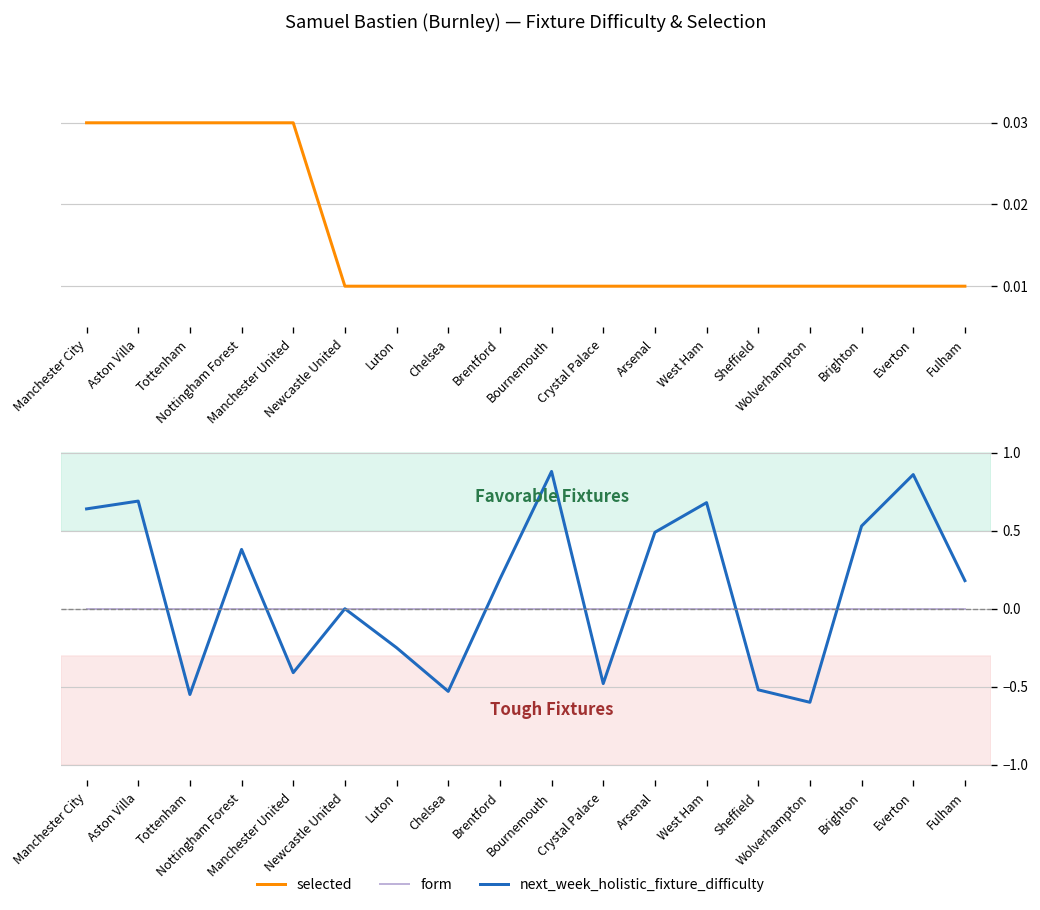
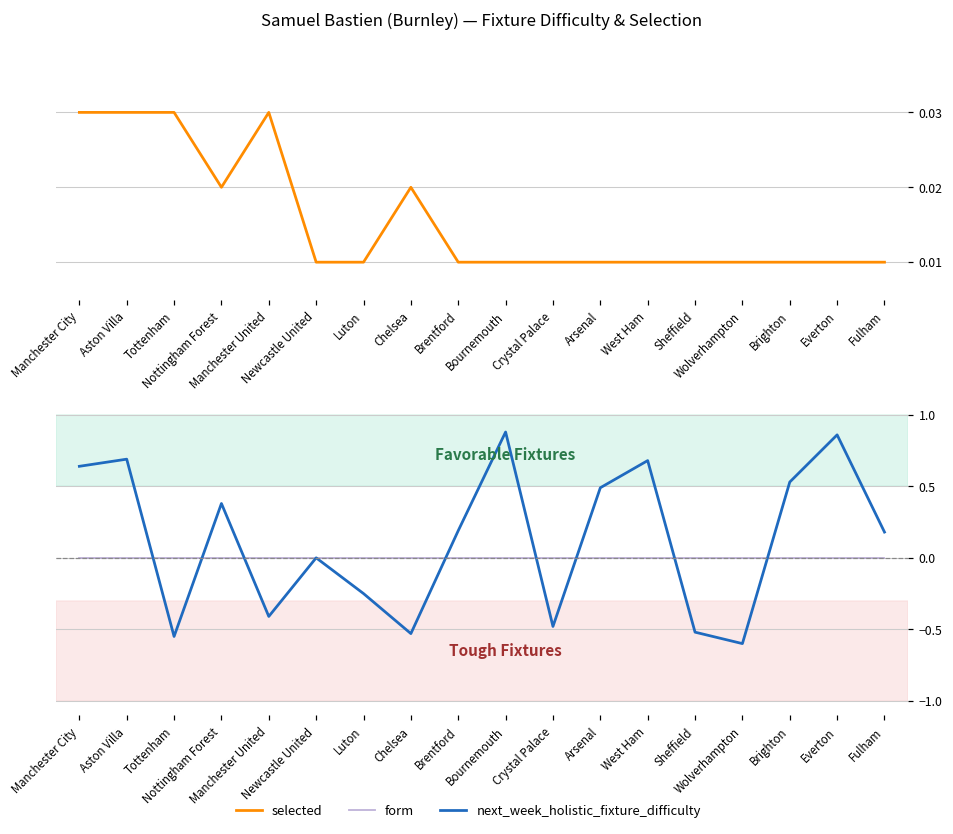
  {
    "Samuel Bastien (Burnley) — Fixture Difficulty & Selection": {
      "Manchester City": 0.03,
      "Aston Villa": 0.03,
      "Tottenham": 0.03,
-     "Nottingham Forest": 0.03,
+     "Nottingham Forest": 0.02,
      "Manchester United": 0.03,
      "Newcastle United": 0.01,
      "Luton": 0.01,
-     "Chelsea": 0.01,
+     "Chelsea": 0.02,
      "Brentford": 0.01,
      "Bournemouth": 0.01,
      "Crystal Palace": 0.01,
      "Arsenal": 0.01,
      "West Ham": 0.01,
      "Sheffield": 0.01,
      "Wolverhampton": 0.01,
      "Brighton": 0.01,
      "Everton": 0.01,
      "Fulham": 0.01
    }
  }
